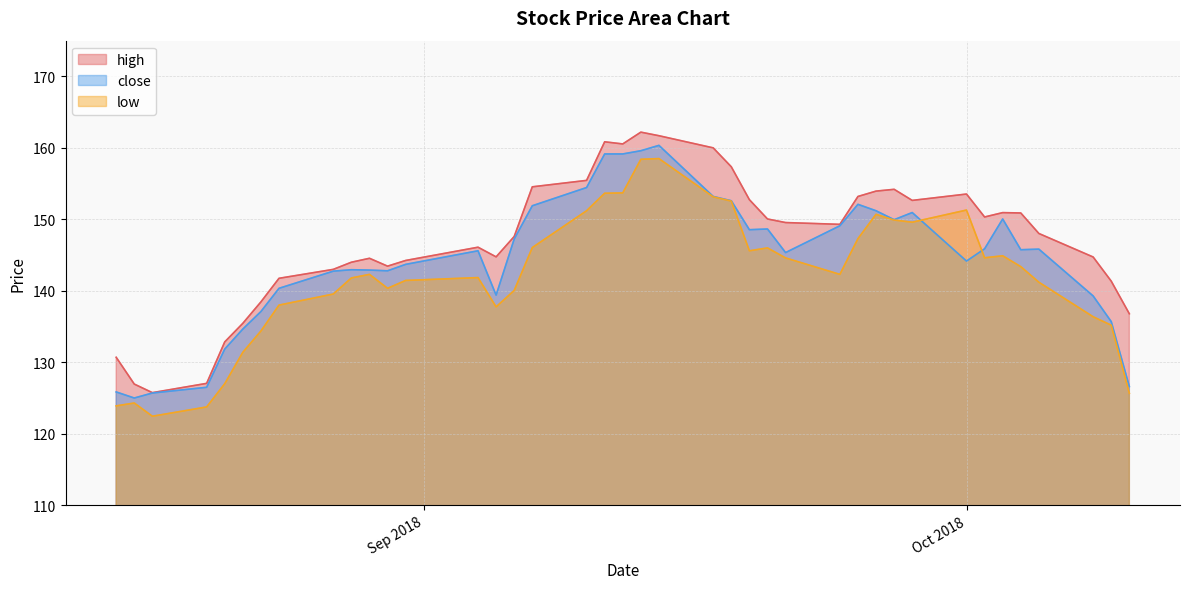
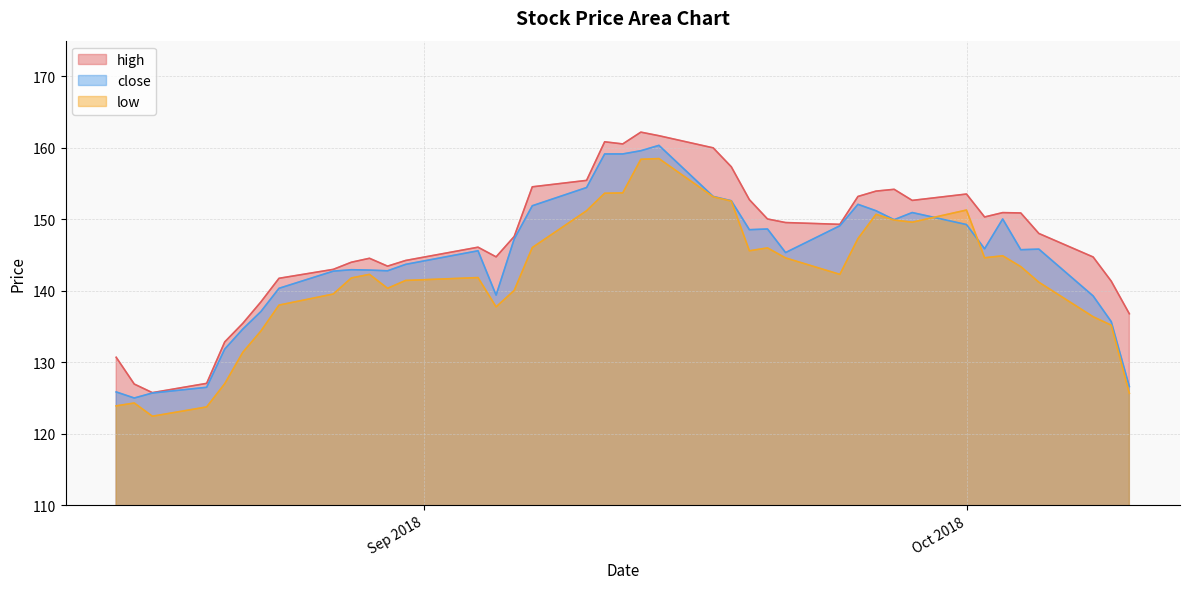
  {
    "high": {
      "Oct 2018": 154
    },
    "close": {
-     "Oct 2018": 144
+     "Oct 2018": 149
    },
    "low": {
      "Oct 2018": 151
    }
  }
